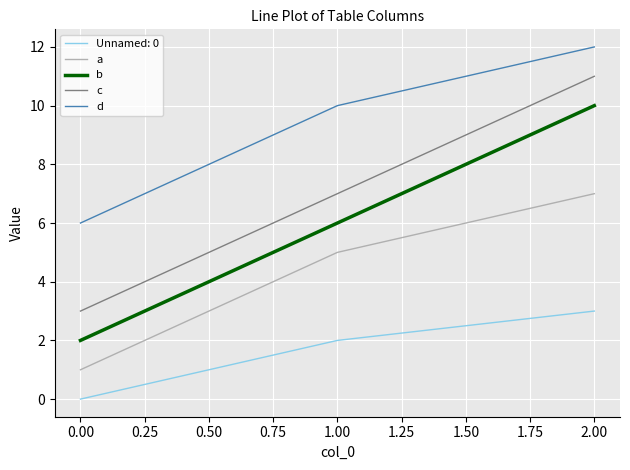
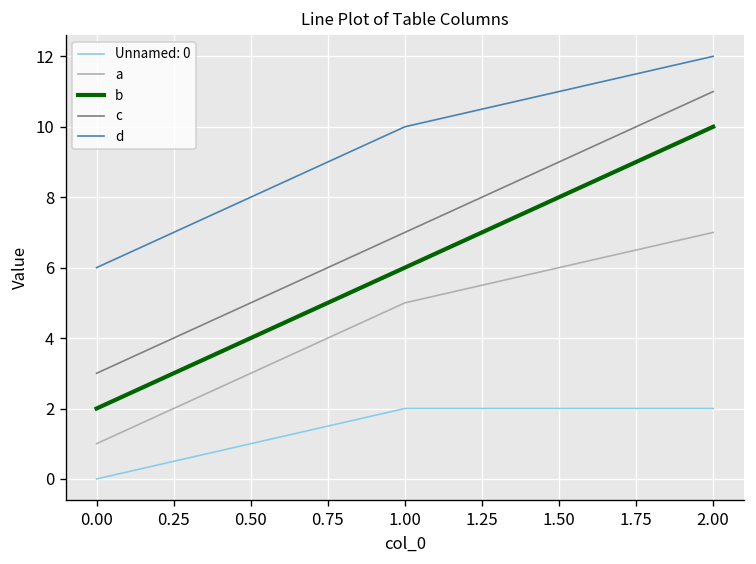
  {
    "Unnamed: 0": {
      "0.00": 0,
      "1.00": 2,
-     "2.00": 3
+     "2.00": 2
    },
    "a": {
      "0.00": 1,
      "1.00": 5,
      "2.00": 7
    },
    "b": {
      "0.00": 2,
      "1.00": 6,
      "2.00": 10
    },
    "c": {
      "0.00": 3,
      "1.00": 7,
      "2.00": 11
    },
    "d": {
      "0.00": 6,
      "1.00": 10,
      "2.00": 12
    }
  }
